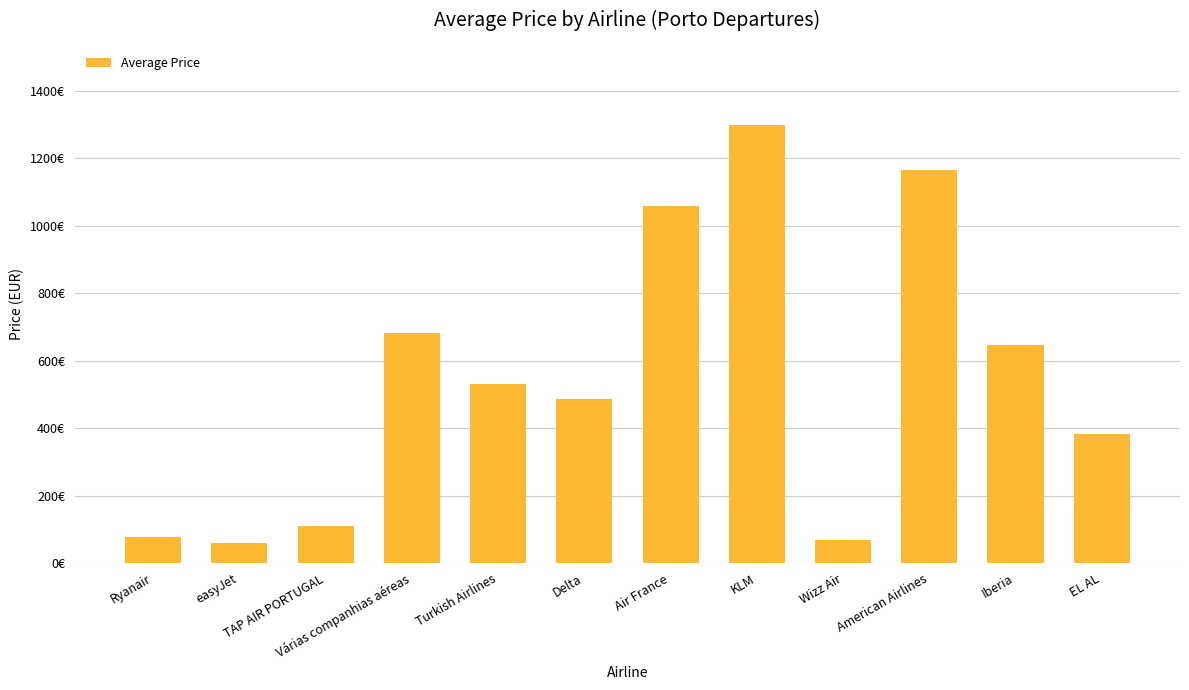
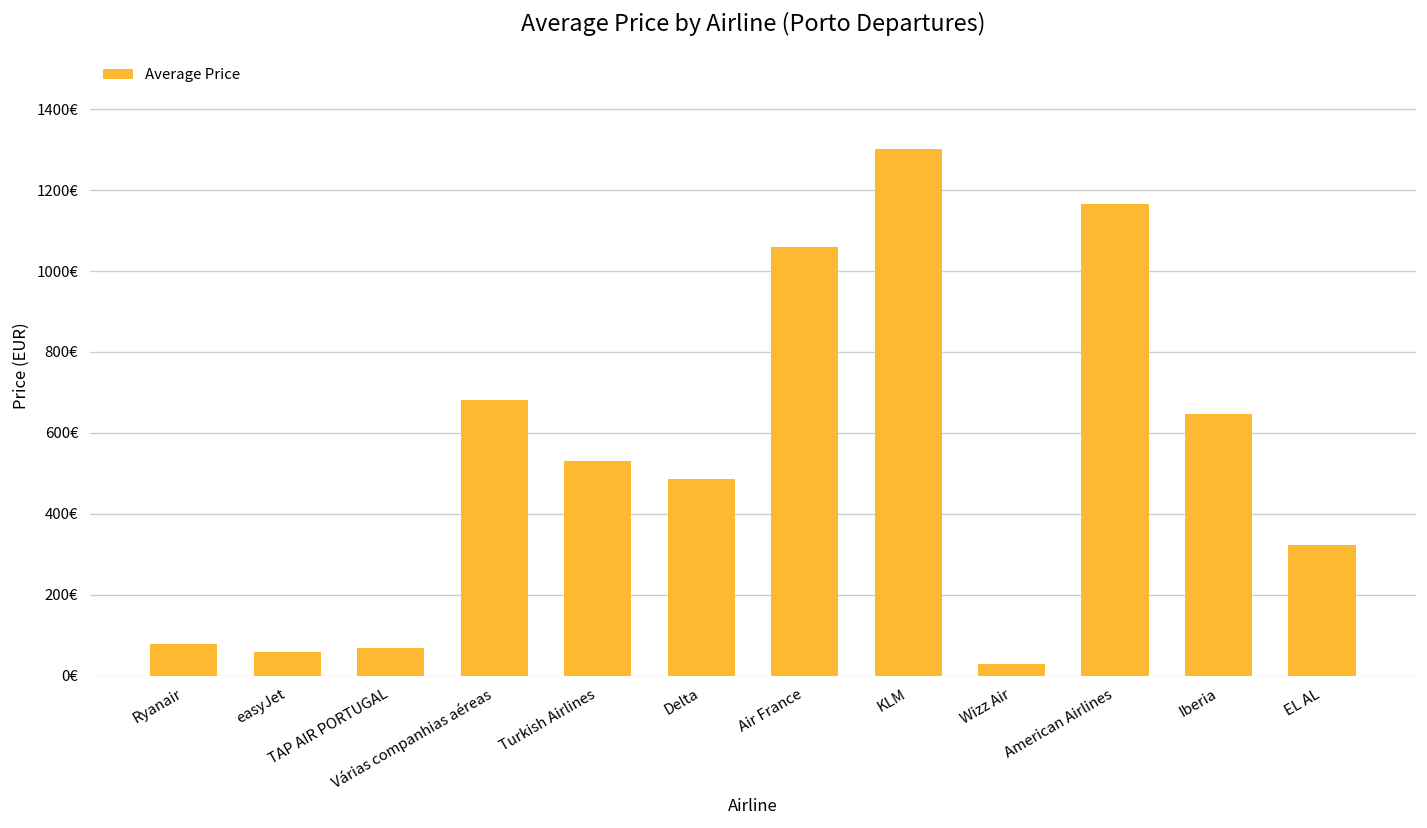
  {
    "Ryanair": "80€",
    "easyJet": "60€",
-   "TAP AIR PORTUGAL": "110€",
+   "TAP AIR PORTUGAL": "70€",
    "Várias companhias aéreas": "680€",
    "Turkish Airlines": "530€",
    "Delta": "490€",
    "Air France": "1060€",
    "KLM": "1300€",
-   "Wizz Air": "70€",
+   "Wizz Air": "30€",
    "American Airlines": "1170€",
    "Iberia": "650€",
-   "EL AL": "380€"
+   "EL AL": "320€"
  }
